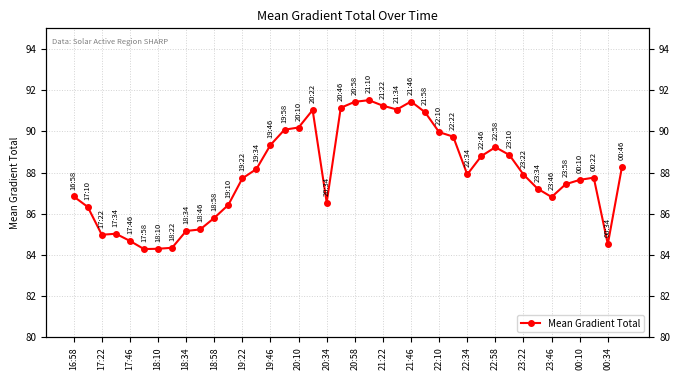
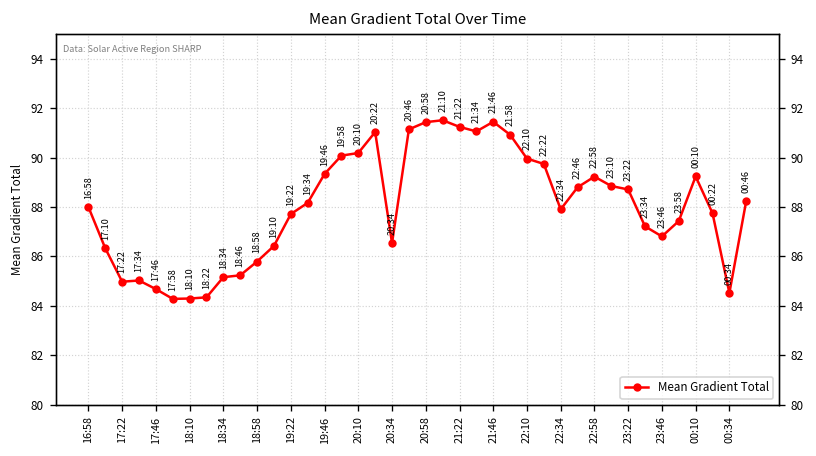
  {
-   "16:58": 86.8,
-   "23:22": 87.9,
-   "00:10": 87.6
+   "16:58": 88.0,
+   "23:22": 88.7,
+   "00:10": 89.2
  }
